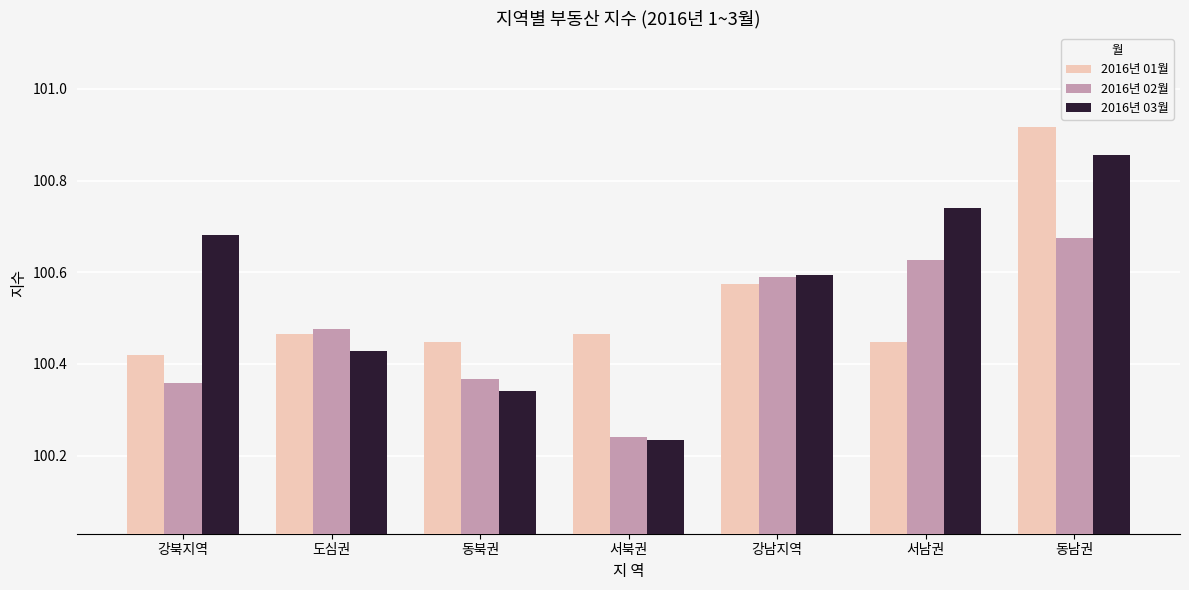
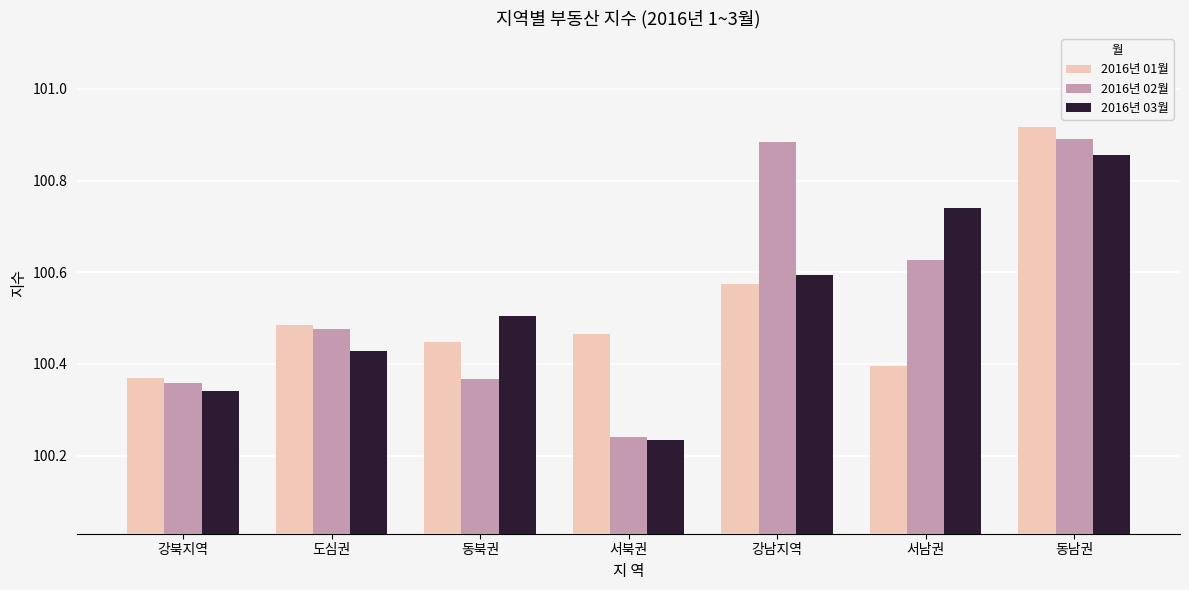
  {
    "2016년 01월": {
-     "강북지역": 100.42,
-     "도심권": 100.47,
+     "강북지역": 100.37,
+     "도심권": 100.49,
      "동북권": 100.45,
      "서북권": 100.47,
      "강남지역": 100.58,
-     "서남권": 100.45,
+     "서남권": 100.40,
      "동남권": 100.92
    },
    "2016년 02월": {
      "강북지역": 100.36,
      "도심권": 100.48,
      "동북권": 100.37,
      "서북권": 100.24,
-     "강남지역": 100.59,
+     "강남지역": 100.88,
      "서남권": 100.63,
-     "동남권": 100.68
+     "동남권": 100.89
    },
    "2016년 03월": {
-     "강북지역": 100.68,
+     "강북지역": 100.34,
      "도심권": 100.43,
-     "동북권": 100.34,
+     "동북권": 100.50,
      "서북권": 100.23,
      "강남지역": 100.59,
      "서남권": 100.74,
      "동남권": 100.86
    }
  }
